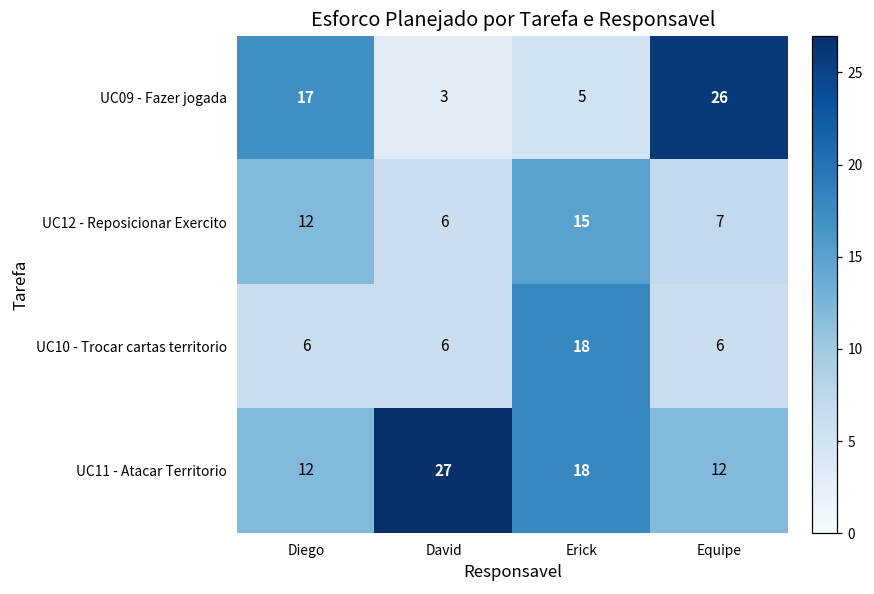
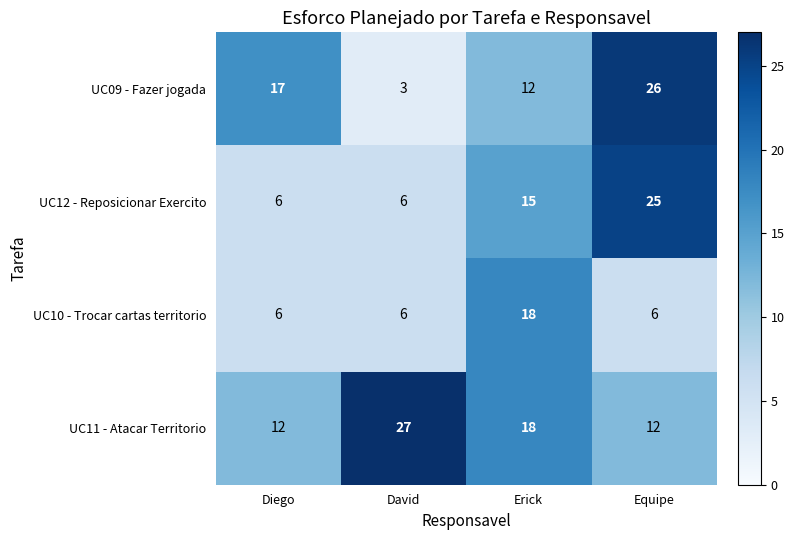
  {
    "UC09 - Fazer jogada": {
      "Diego": 17,
      "David": 3,
-     "Erick": 5,
+     "Erick": 12,
      "Equipe": 26
    },
    "UC12 - Reposicionar Exercito": {
-     "Diego": 12,
+     "Diego": 6,
      "David": 6,
      "Erick": 15,
-     "Equipe": 7
+     "Equipe": 25
    },
    "UC10 - Trocar cartas territorio": {
      "Diego": 6,
      "David": 6,
      "Erick": 18,
      "Equipe": 6
    },
    "UC11 - Atacar Territorio": {
      "Diego": 12,
      "David": 27,
      "Erick": 18,
      "Equipe": 12
    }
  }
